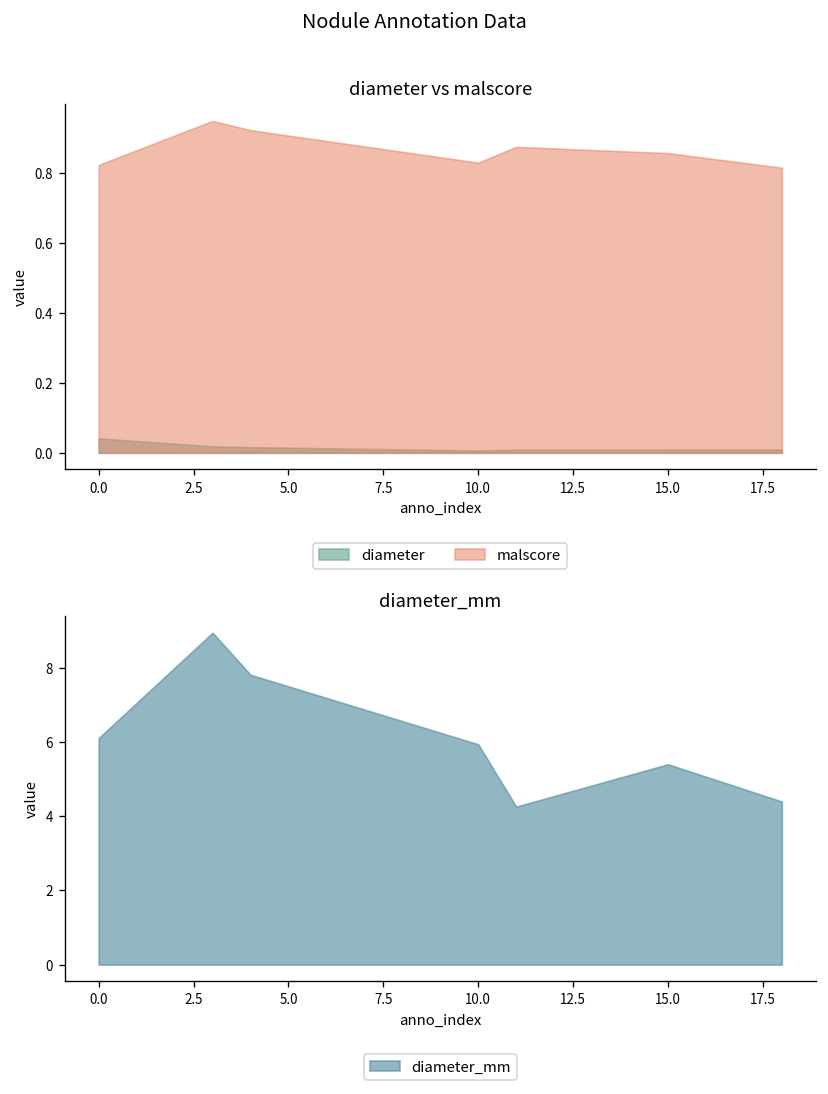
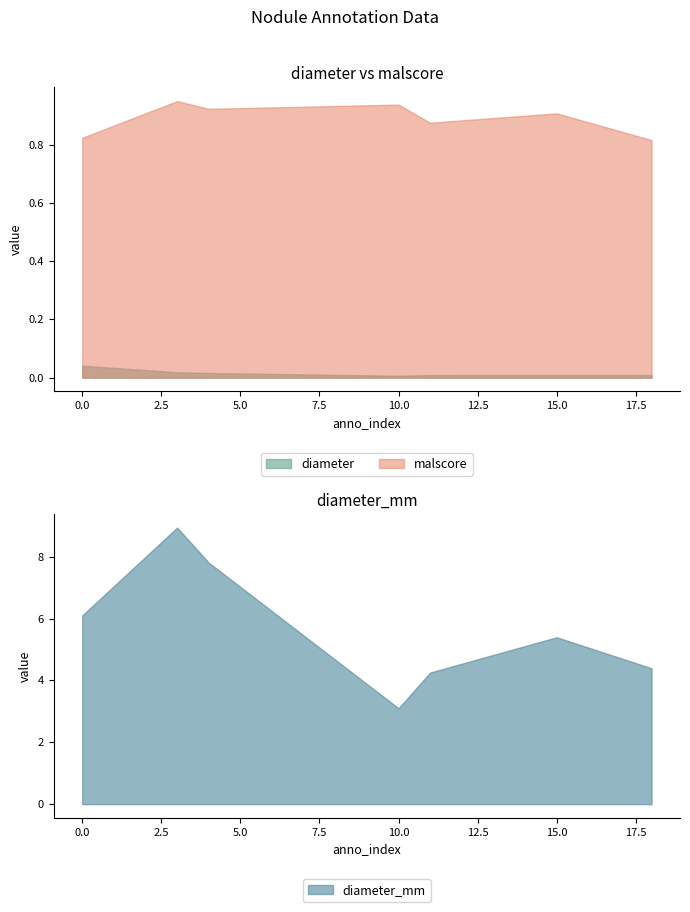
  {
    "diameter vs malscore": {
      "diameter": {
        "0.0": 0.04,
        "15.0": 0.01
      },
      "malscore": {
        "0.0": 0.82,
-       "10.0": 0.83,
-       "15.0": 0.86
+       "10.0": 0.94,
+       "15.0": 0.91
      }
    },
    "diameter_mm": {
      "0.0": 6.1,
-     "10.0": 5.9,
+     "10.0": 3.1,
      "15.0": 5.4
    }
  }
